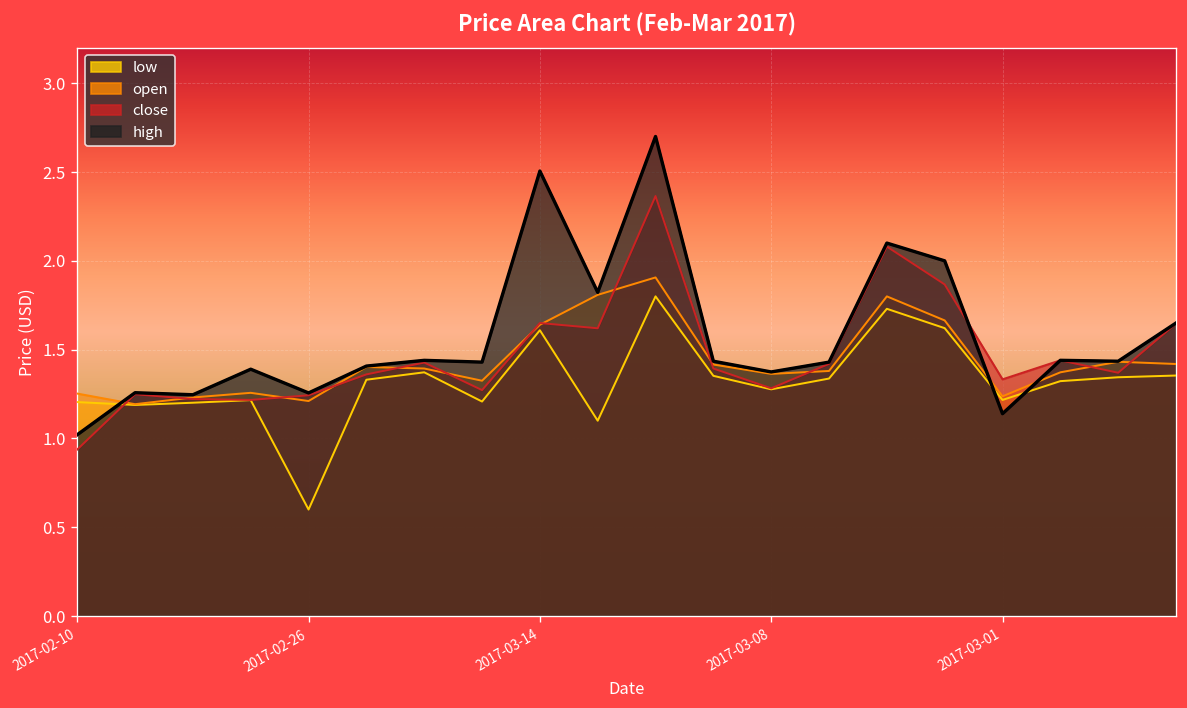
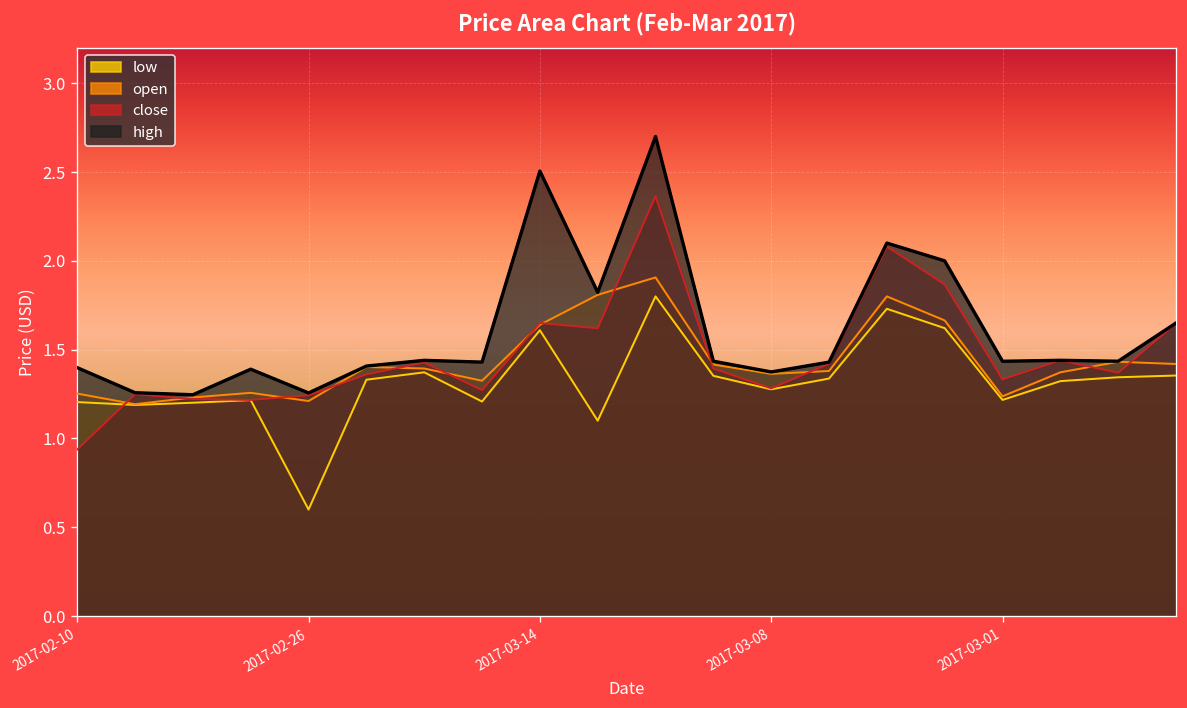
  {
    "close": {
      "2017-02-10": 0.94,
      "2017-03-01": 1.33
    },
    "high": {
-     "2017-02-10": 1.02,
+     "2017-02-10": 1.40,
      "2017-03-14": 2.51,
-     "2017-03-01": 1.14
+     "2017-03-01": 1.43
    }
  }
